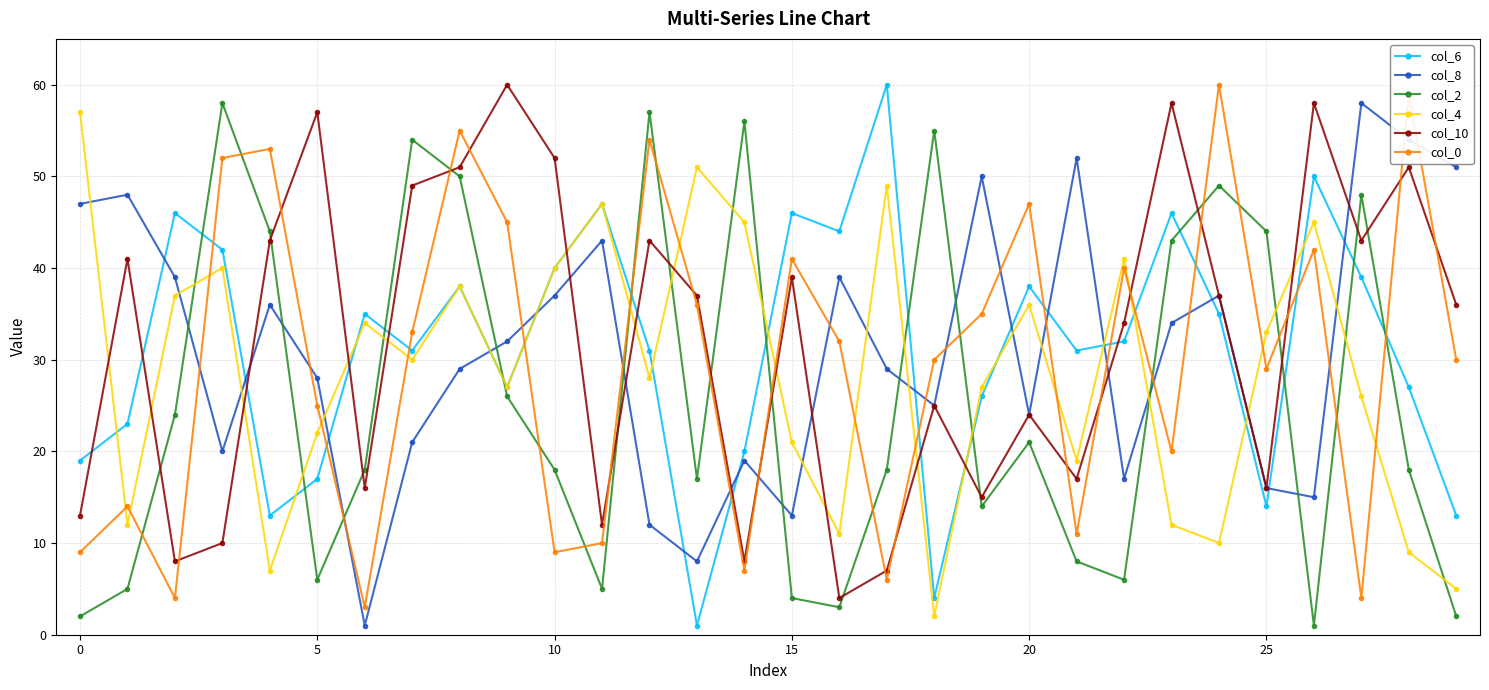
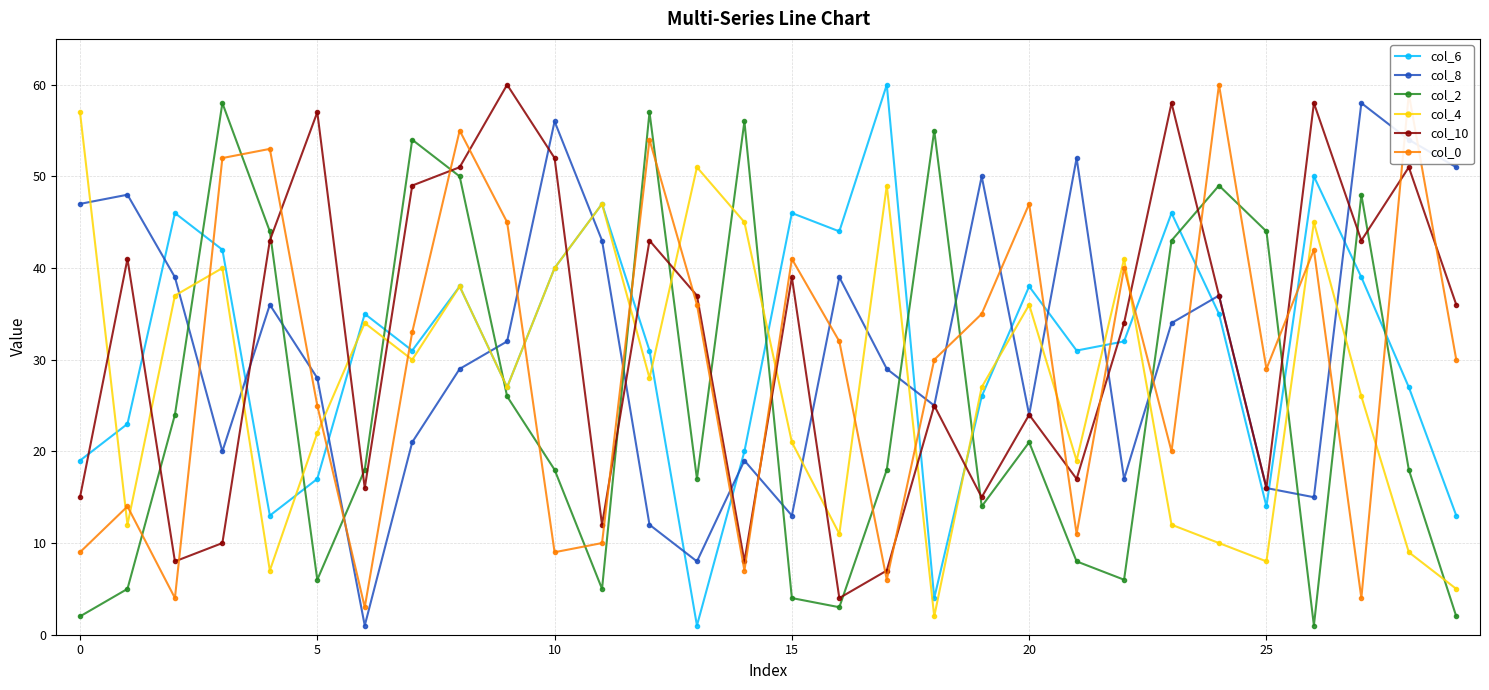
  {
    "col_6": {
      "0": 19,
      "5": 17,
      "15": 46,
      "20": 38,
      "25": 14
    },
    "col_8": {
      "0": 47,
      "5": 28,
-     "10": 37,
+     "10": 56,
      "15": 13
    },
    "col_2": {
      "0": 2,
      "5": 6,
      "10": 18,
      "15": 4,
      "20": 21,
      "25": 44
    },
    "col_4": {
      "0": 57,
      "5": 22,
      "15": 21,
      "20": 36,
-     "25": 33
+     "25": 8
    },
    "col_10": {
-     "0": 13,
+     "0": 15,
      "5": 57,
      "10": 52,
      "15": 39
    },
    "col_0": {
      "0": 9,
      "5": 25,
      "10": 9,
      "15": 41,
      "20": 47,
      "25": 29
    }
  }
